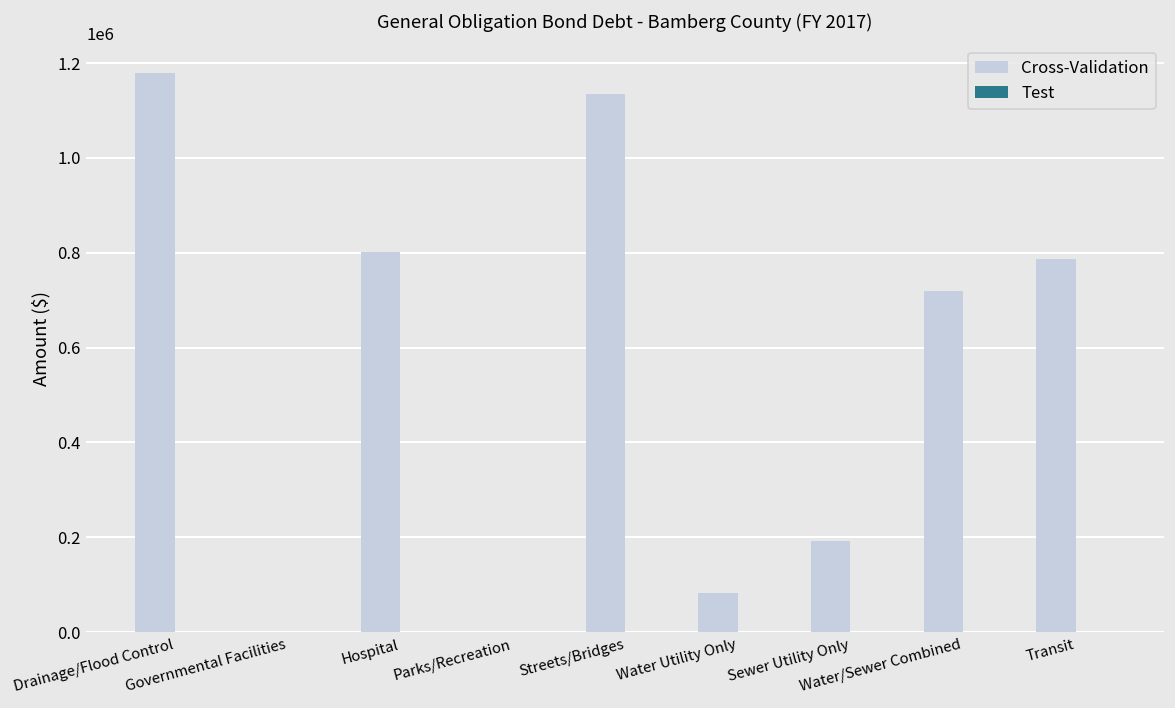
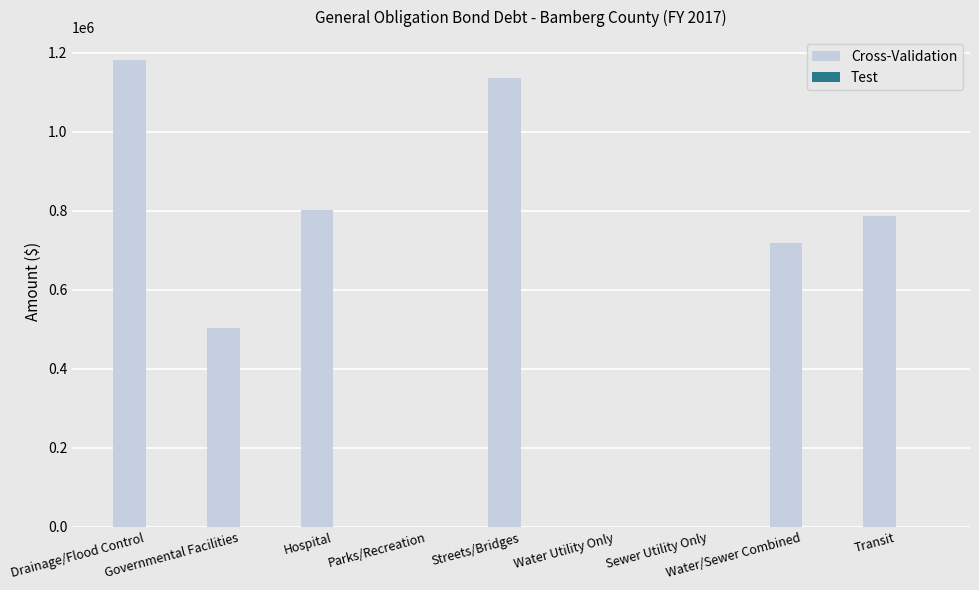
  {
    "Cross-Validation": {
      "Drainage/Flood Control": 1180000,
-     "Governmental Facilities": 0,
+     "Governmental Facilities": 500000,
      "Hospital": 800000,
      "Parks/Recreation": 0,
      "Streets/Bridges": 1140000,
-     "Water Utility Only": 80000,
-     "Sewer Utility Only": 190000,
+     "Water Utility Only": 0,
+     "Sewer Utility Only": 0,
      "Water/Sewer Combined": 720000,
      "Transit": 790000
    },
    "Test": {
      "Drainage/Flood Control": 0,
      "Governmental Facilities": 0,
      "Hospital": 0,
      "Parks/Recreation": 0,
      "Streets/Bridges": 0,
      "Water Utility Only": 0,
      "Sewer Utility Only": 0,
      "Water/Sewer Combined": 0,
      "Transit": 0
    }
  }
